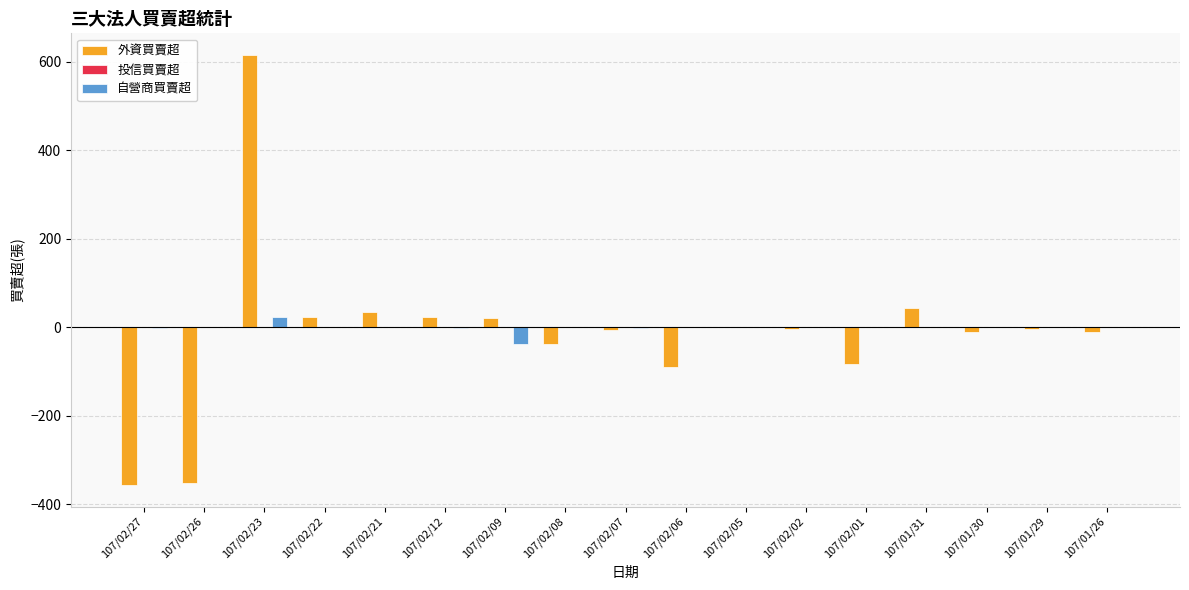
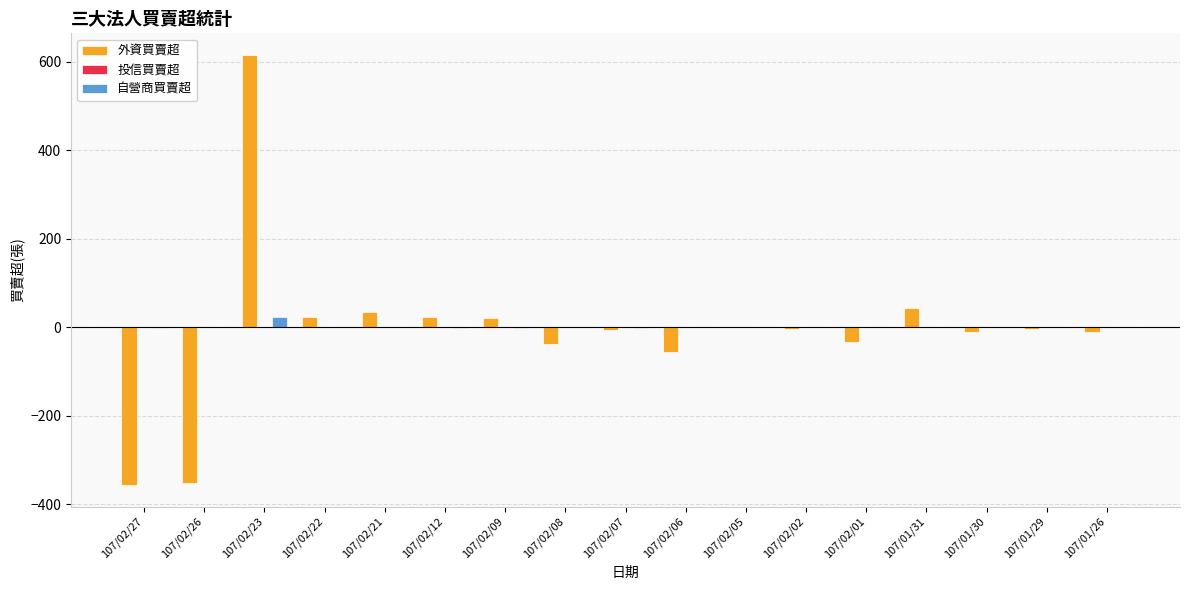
  {
    "外資買賣超": {
      "107/02/27": -360,
      "107/02/26": -350,
      "107/02/23": 620,
      "107/02/22": 20,
      "107/02/21": 30,
      "107/02/12": 20,
      "107/02/09": 20,
      "107/02/08": -40,
      "107/02/07": -10,
-     "107/02/06": -90,
-     "107/02/01": -80,
+     "107/02/06": -60,
+     "107/02/01": -30,
      "107/01/31": 50,
      "107/01/30": -10,
      "107/01/26": -10
    },
    "投信買賣超": {
      "107/02/27": 0,
      "107/02/26": 0,
      "107/02/23": 0,
      "107/02/22": 0,
      "107/02/21": 0,
      "107/02/12": 0,
      "107/02/09": 0,
      "107/02/08": 0,
      "107/02/07": 0,
      "107/02/06": 0,
      "107/02/05": 0,
      "107/02/02": 0,
      "107/02/01": 0,
      "107/01/31": 0,
      "107/01/30": 0,
      "107/01/29": 0,
      "107/01/26": 0
    },
    "自營商買賣超": {
      "107/02/23": 20,
      "107/02/22": 0,
      "107/02/21": 0,
-     "107/02/09": -40,
+     "107/02/09": 0,
      "107/02/06": 0,
      "107/02/02": 0,
      "107/01/31": 0,
      "107/01/30": 0,
      "107/01/29": 0,
      "107/01/26": 0
    }
  }
